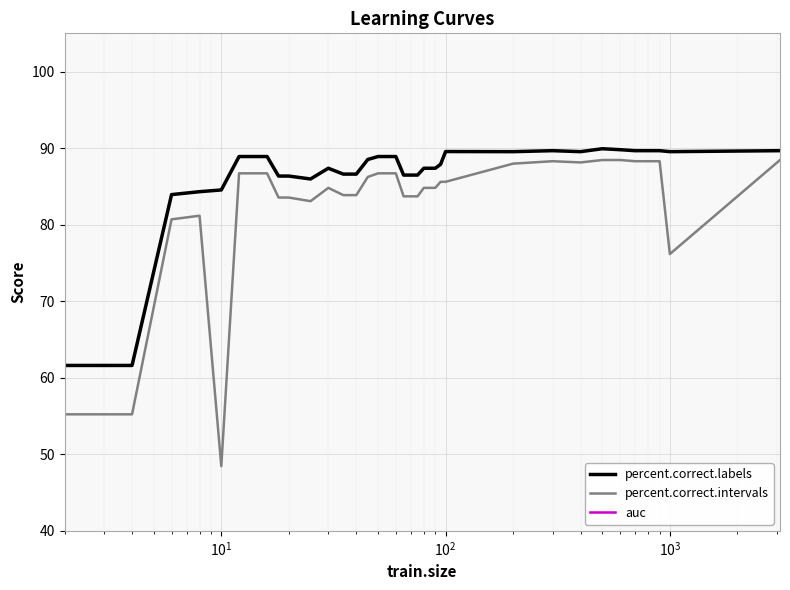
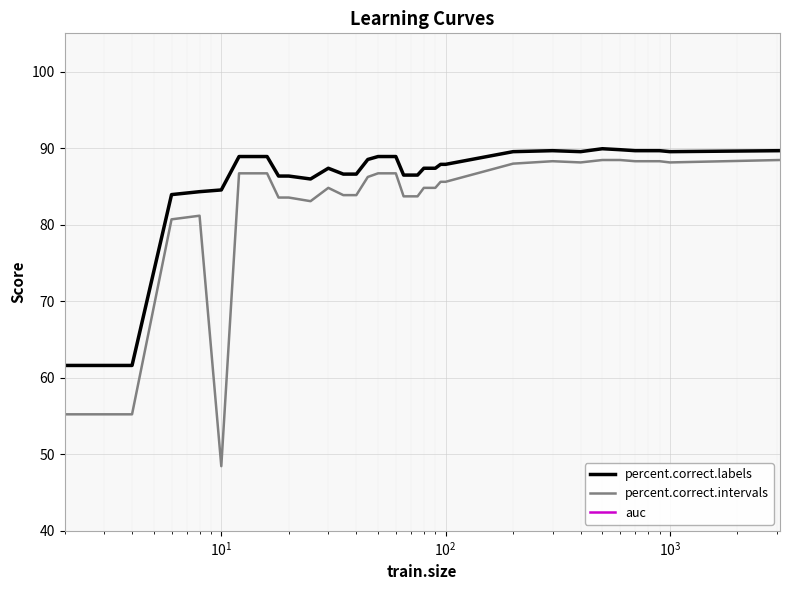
  {
    "percent.correct.labels": {
      "10^1": 85,
-     "10^2": 90,
+     "10^2": 88,
      "10^3": 90
    },
    "percent.correct.intervals": {
      "10^1": 48,
      "10^2": 86,
-     "10^3": 76
+     "10^3": 88
    }
  }
